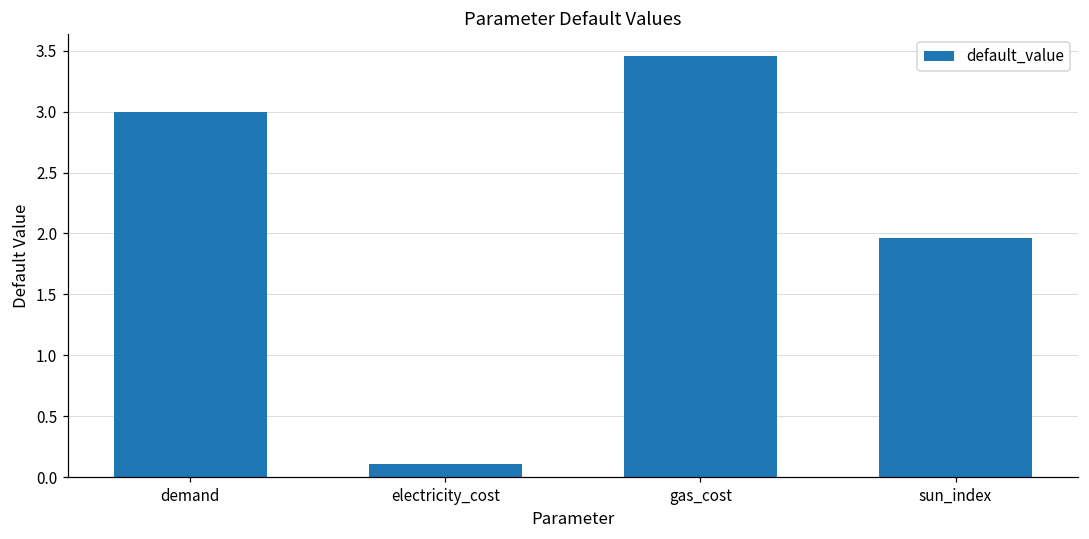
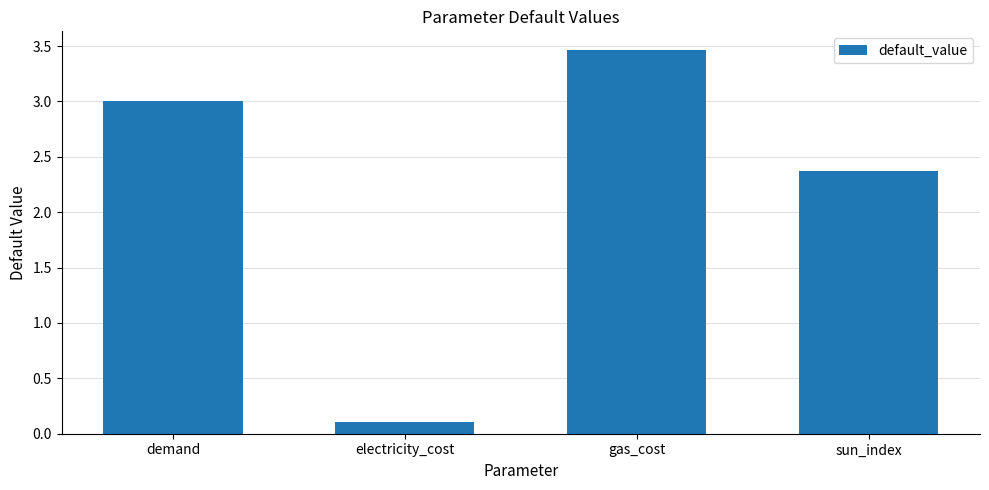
  {
    "demand": 3.00,
    "electricity_cost": 0.11,
    "gas_cost": 3.46,
-   "sun_index": 1.96
+   "sun_index": 2.37
  }
